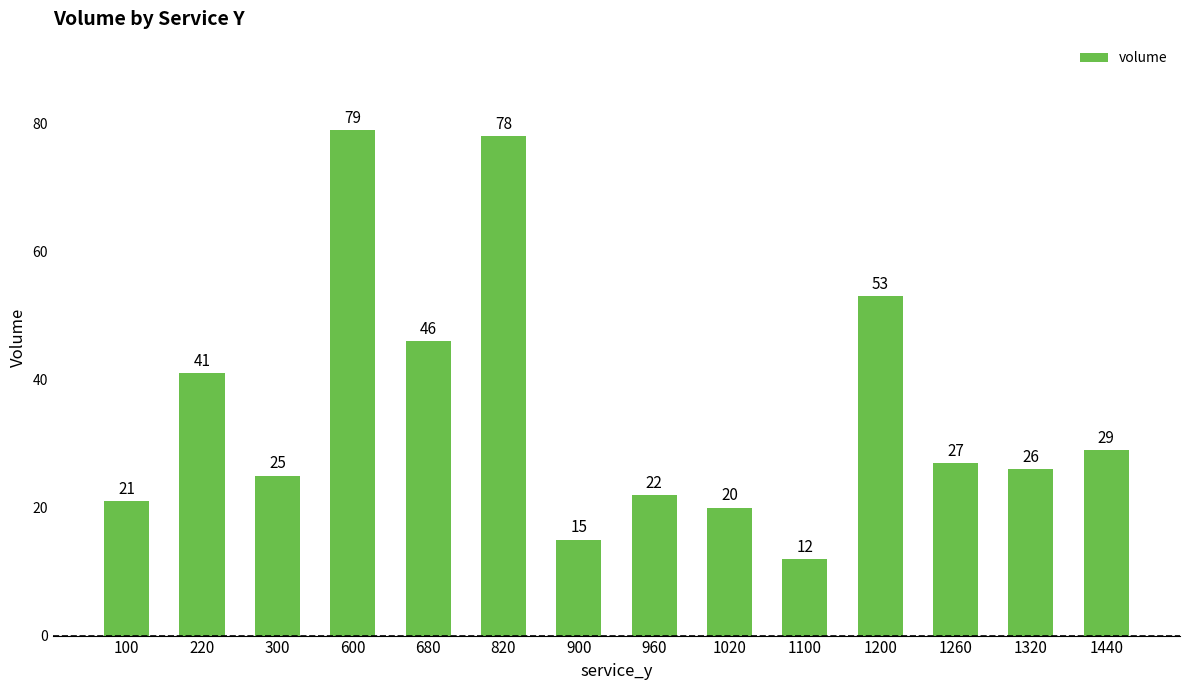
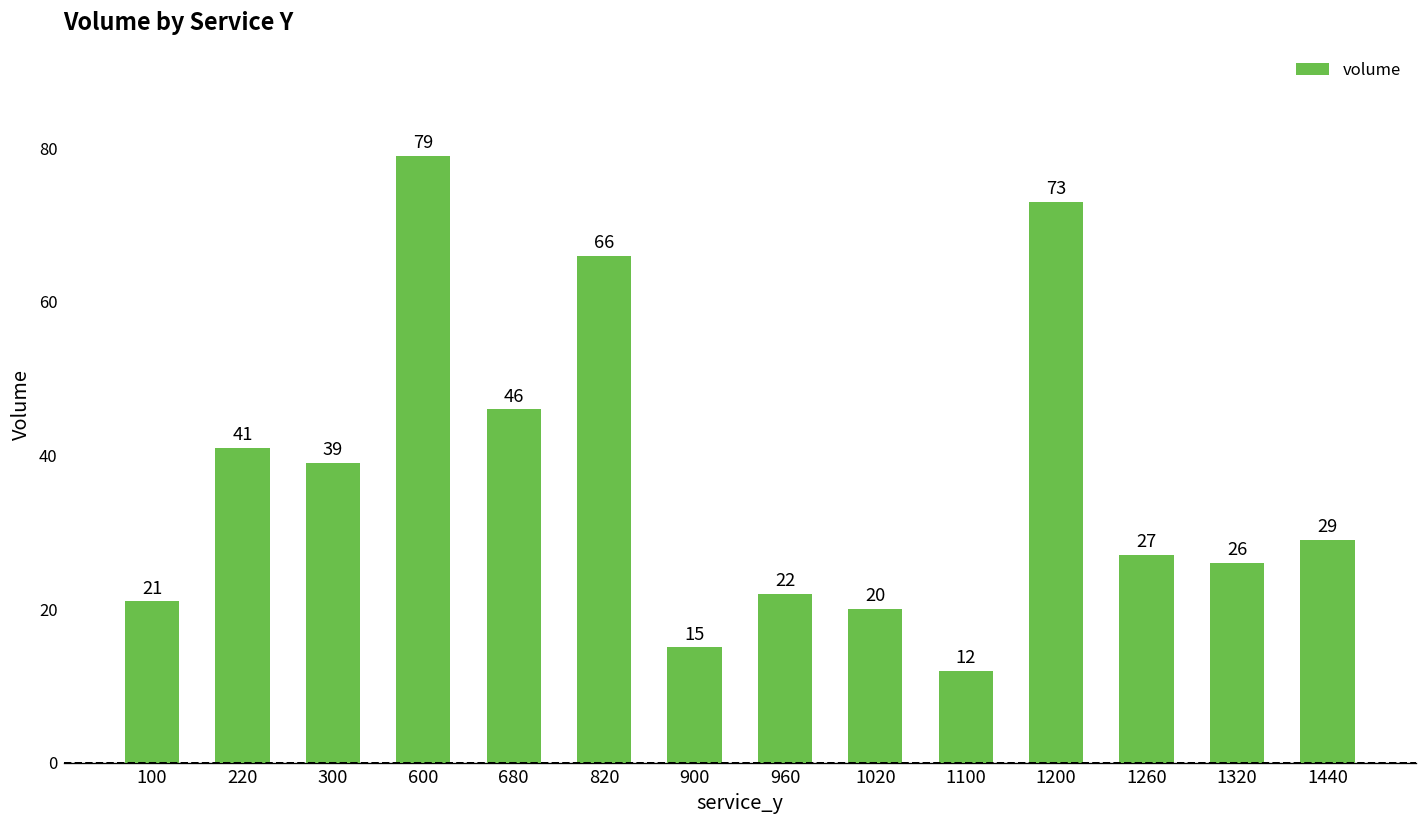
  {
    "100": 21,
    "220": 41,
-   "300": 25,
+   "300": 39,
    "600": 79,
    "680": 46,
-   "820": 78,
+   "820": 66,
    "900": 15,
    "960": 22,
    "1020": 20,
    "1100": 12,
-   "1200": 53,
+   "1200": 73,
    "1260": 27,
    "1320": 26,
    "1440": 29
  }
